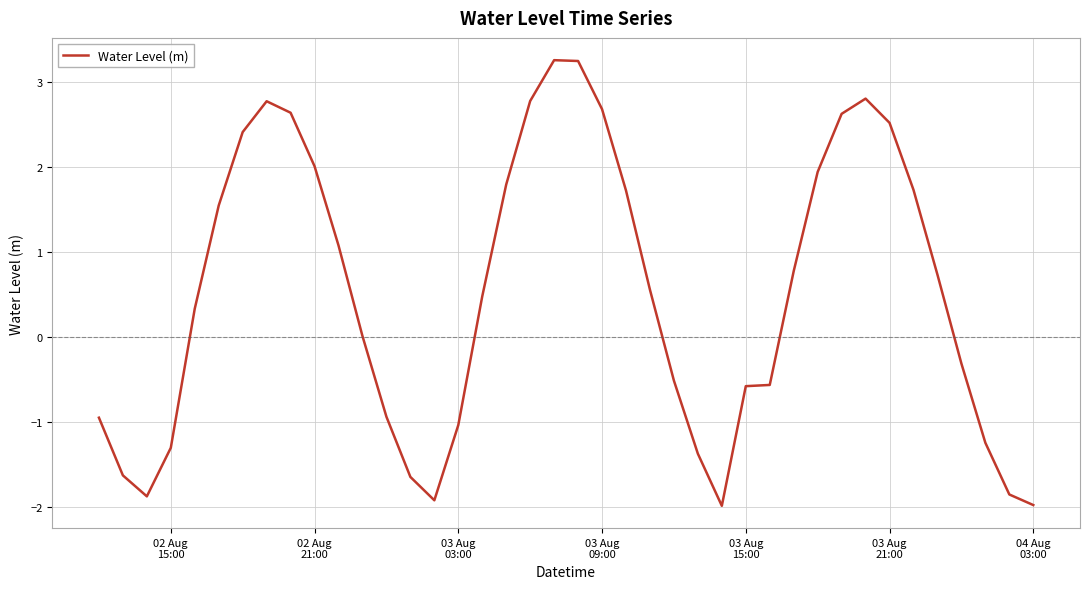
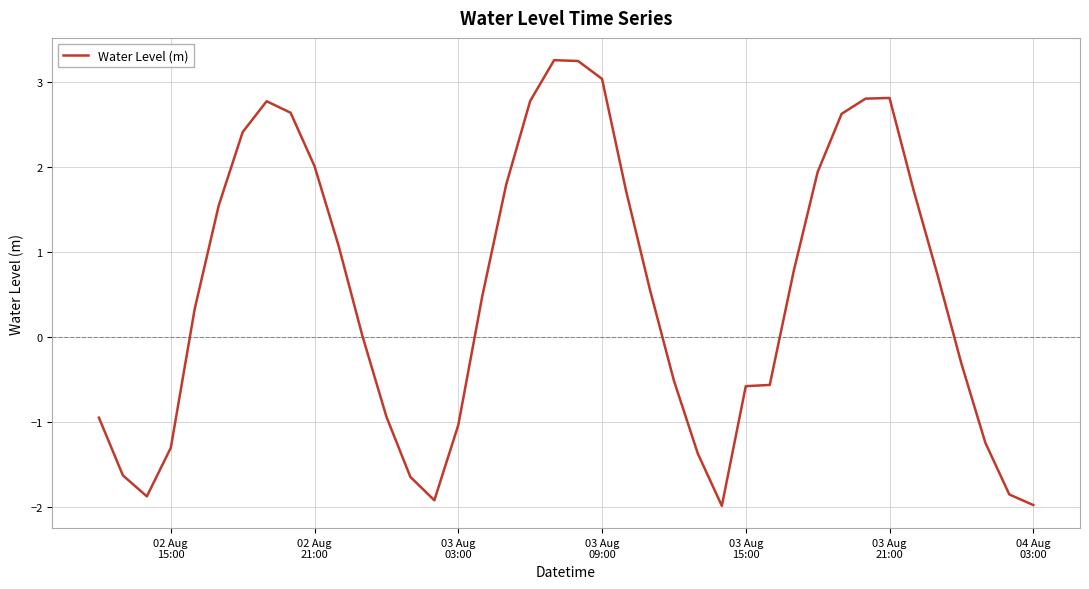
  {
    "02 Aug 15:00": -1.3,
    "02 Aug 21:00": 2.0,
    "03 Aug 03:00": -1.0,
-   "03 Aug 09:00": 2.7,
+   "03 Aug 09:00": 3.0,
    "03 Aug 15:00": -0.6,
-   "03 Aug 21:00": 2.5,
+   "03 Aug 21:00": 2.8,
    "04 Aug 03:00": -2.0
  }
